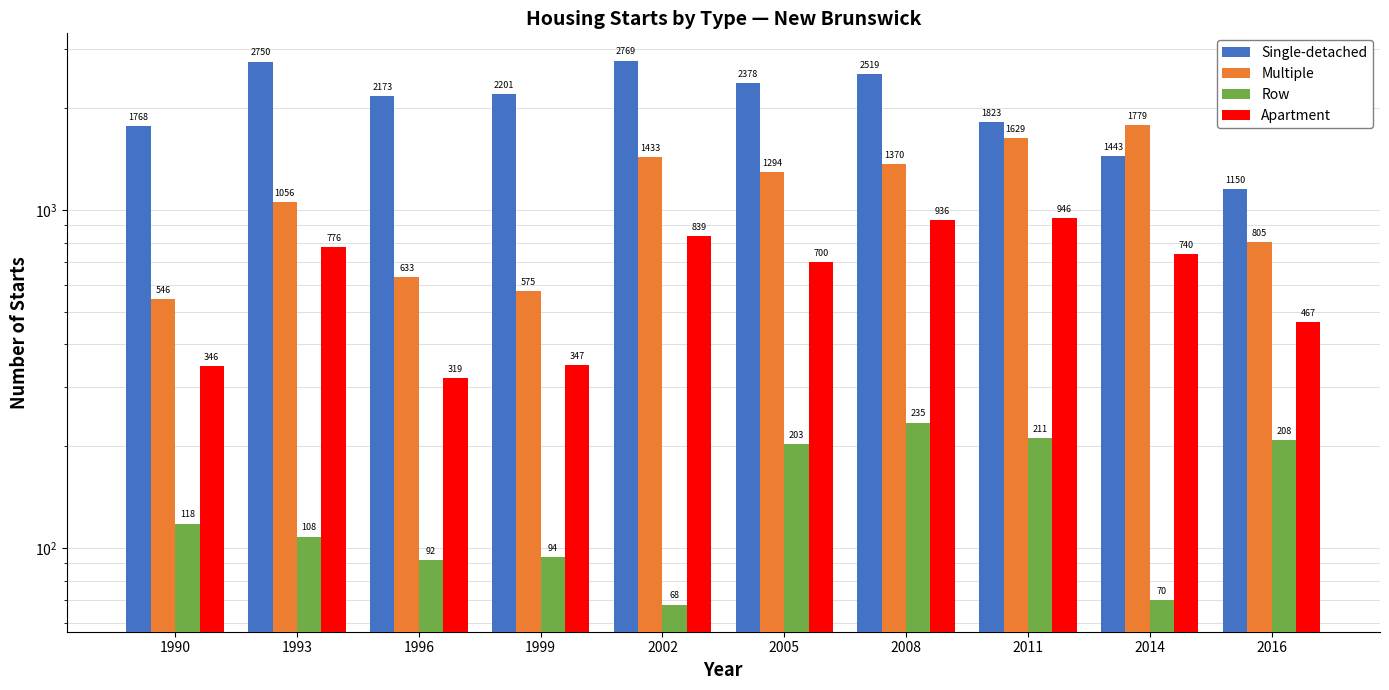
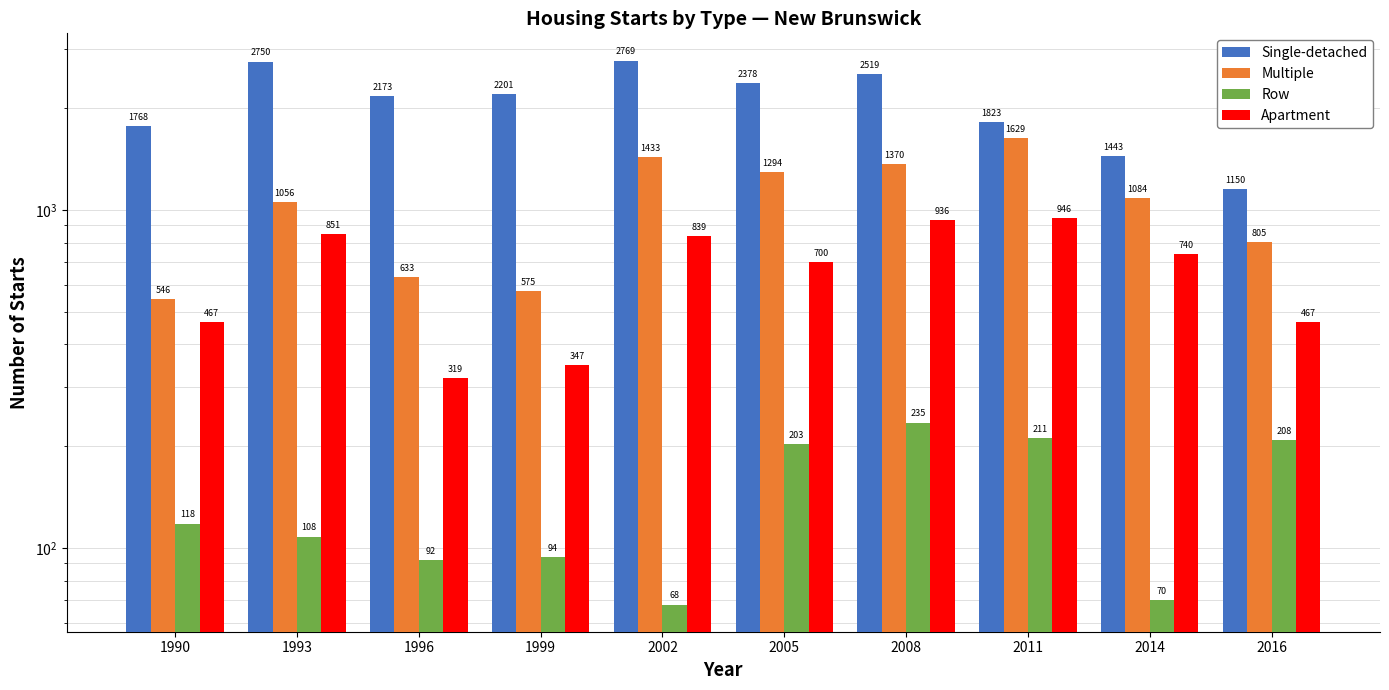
  {
    "Single-detached": {
      "1990": 1768,
      "1993": 2750,
      "1996": 2173,
      "1999": 2201,
      "2002": 2769,
      "2005": 2378,
      "2008": 2519,
      "2011": 1823,
      "2014": 1443,
      "2016": 1150
    },
    "Multiple": {
      "1990": 546,
      "1993": 1056,
      "1996": 633,
      "1999": 575,
      "2002": 1433,
      "2005": 1294,
      "2008": 1370,
      "2011": 1629,
-     "2014": 1779,
+     "2014": 1084,
      "2016": 805
    },
    "Row": {
      "1990": 118,
      "1993": 108,
      "1996": 92,
      "1999": 94,
      "2002": 68,
      "2005": 203,
      "2008": 235,
      "2011": 211,
      "2014": 70,
      "2016": 208
    },
    "Apartment": {
-     "1990": 346,
-     "1993": 776,
+     "1990": 467,
+     "1993": 851,
      "1996": 319,
      "1999": 347,
      "2002": 839,
      "2005": 700,
      "2008": 936,
      "2011": 946,
      "2014": 740,
      "2016": 467
    }
  }
